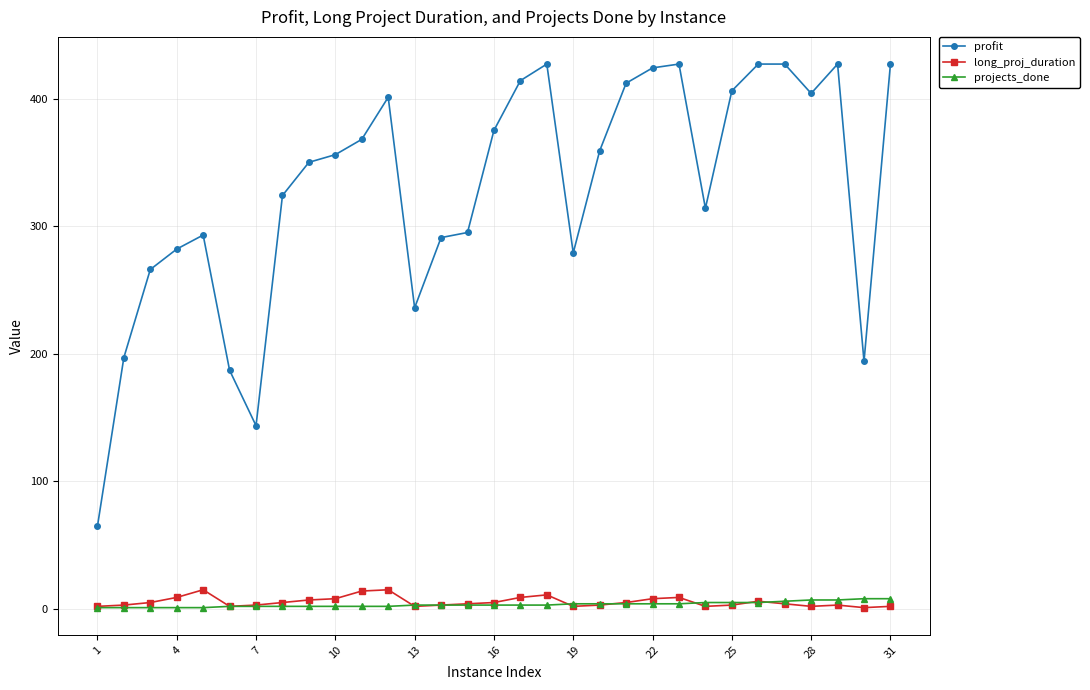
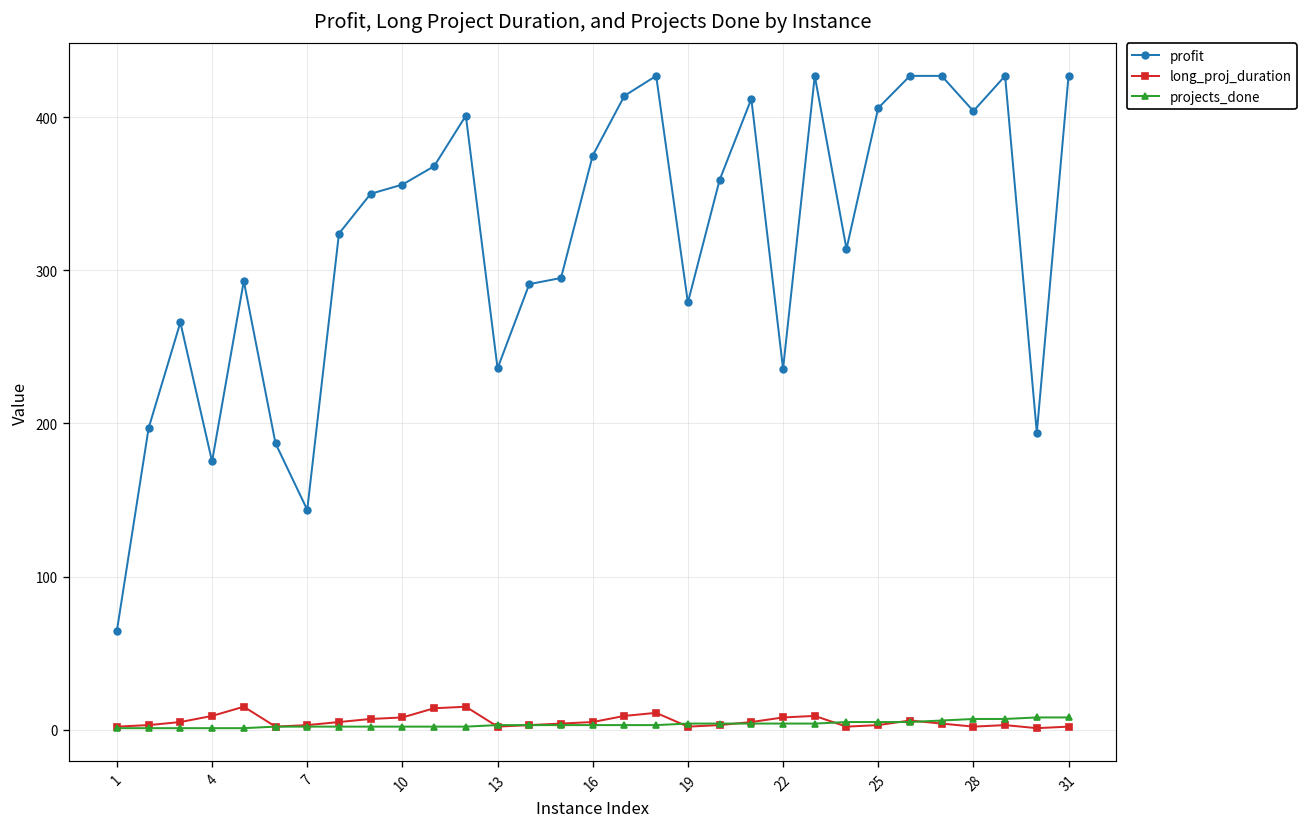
  {
    "profit": {
      "1": 65,
-     "4": 282,
+     "4": 175,
      "7": 144,
      "10": 356,
      "13": 236,
      "16": 375,
      "19": 279,
-     "22": 424,
+     "22": 236,
      "25": 406,
      "28": 404,
      "31": 427
    },
    "long_proj_duration": {
      "4": 9,
      "10": 8,
      "16": 5,
      "19": 2,
      "22": 8,
      "25": 3,
      "28": 2,
      "31": 2
    },
    "projects_done": {
      "4": 1,
      "10": 2,
      "16": 3,
      "19": 4,
      "22": 4,
      "25": 5,
      "28": 7,
      "31": 8
    }
  }
